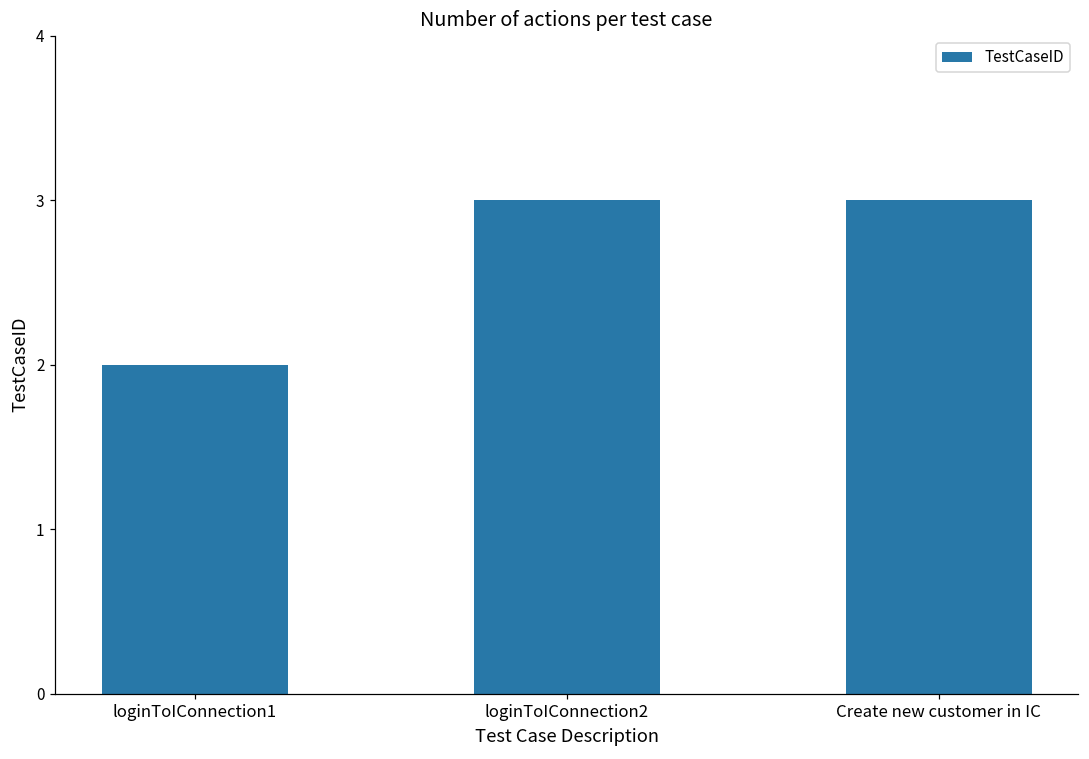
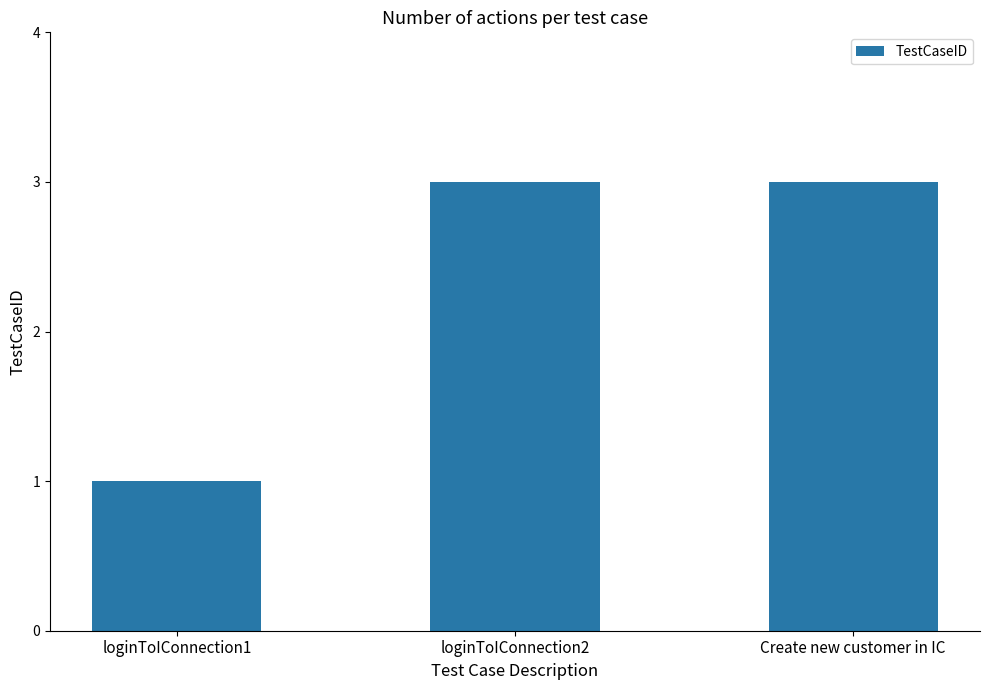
  {
-   "loginToIConnection1": 2,
+   "loginToIConnection1": 1,
    "loginToIConnection2": 3,
    "Create new customer in IC": 3
  }
